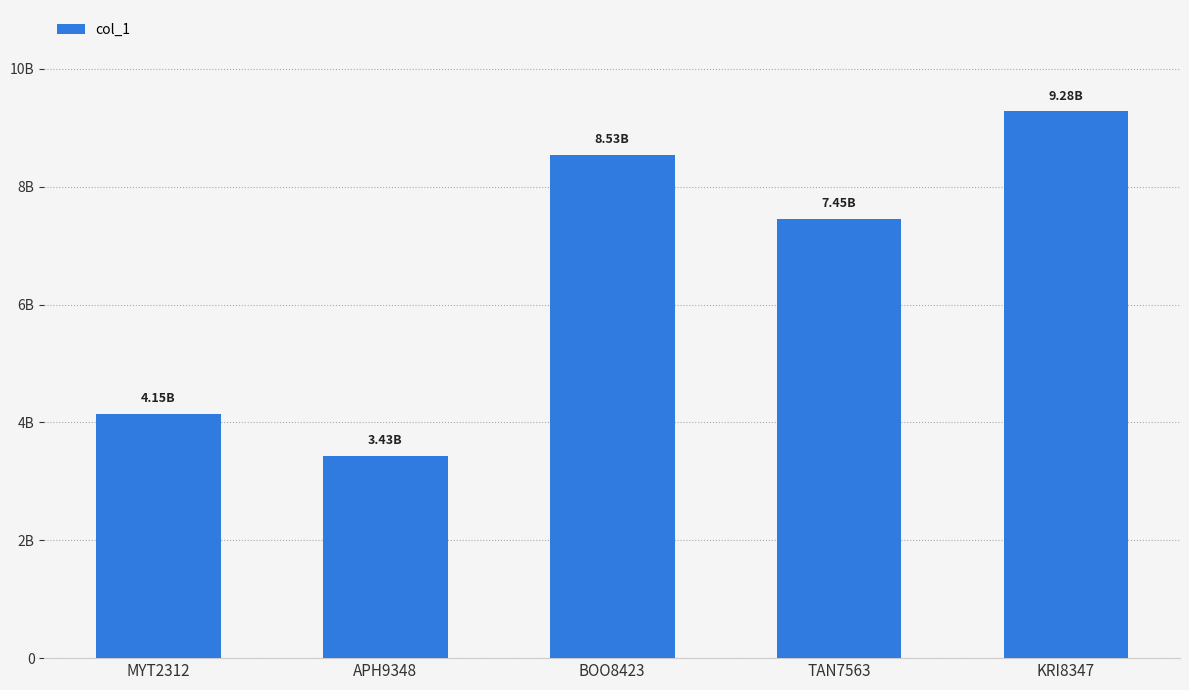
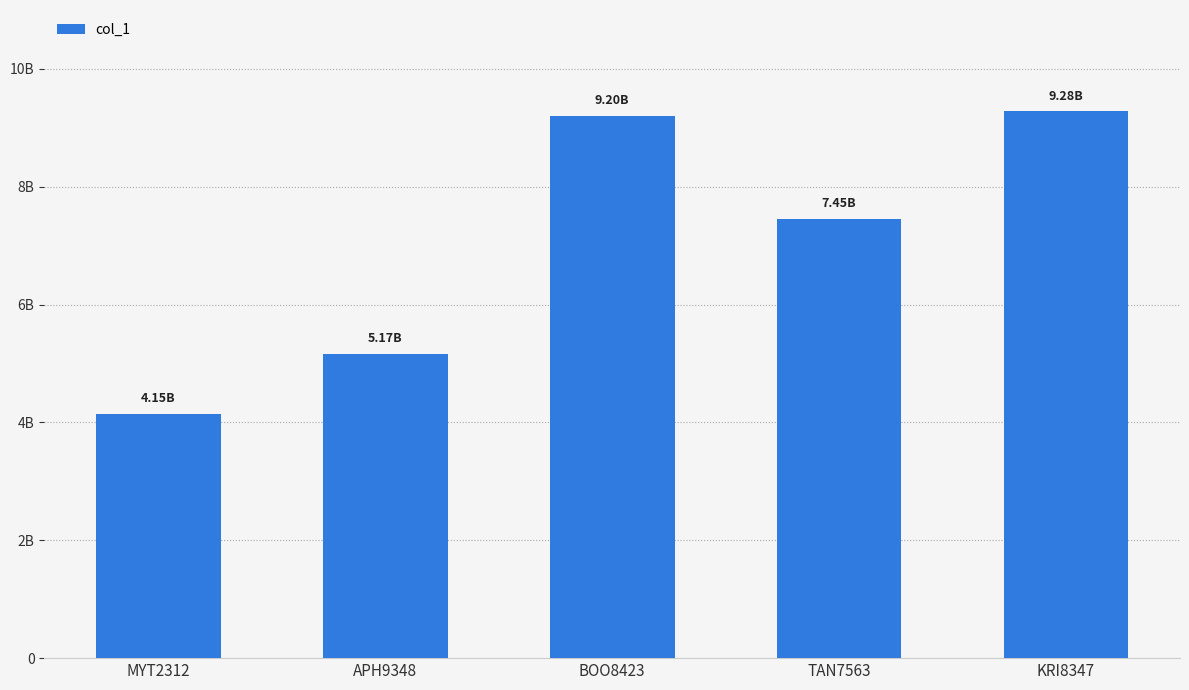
  {
    "MYT2312": "4.15B",
-   "APH9348": "3.43B",
-   "BOO8423": "8.53B",
+   "APH9348": "5.17B",
+   "BOO8423": "9.20B",
    "TAN7563": "7.45B",
    "KRI8347": "9.28B"
  }
